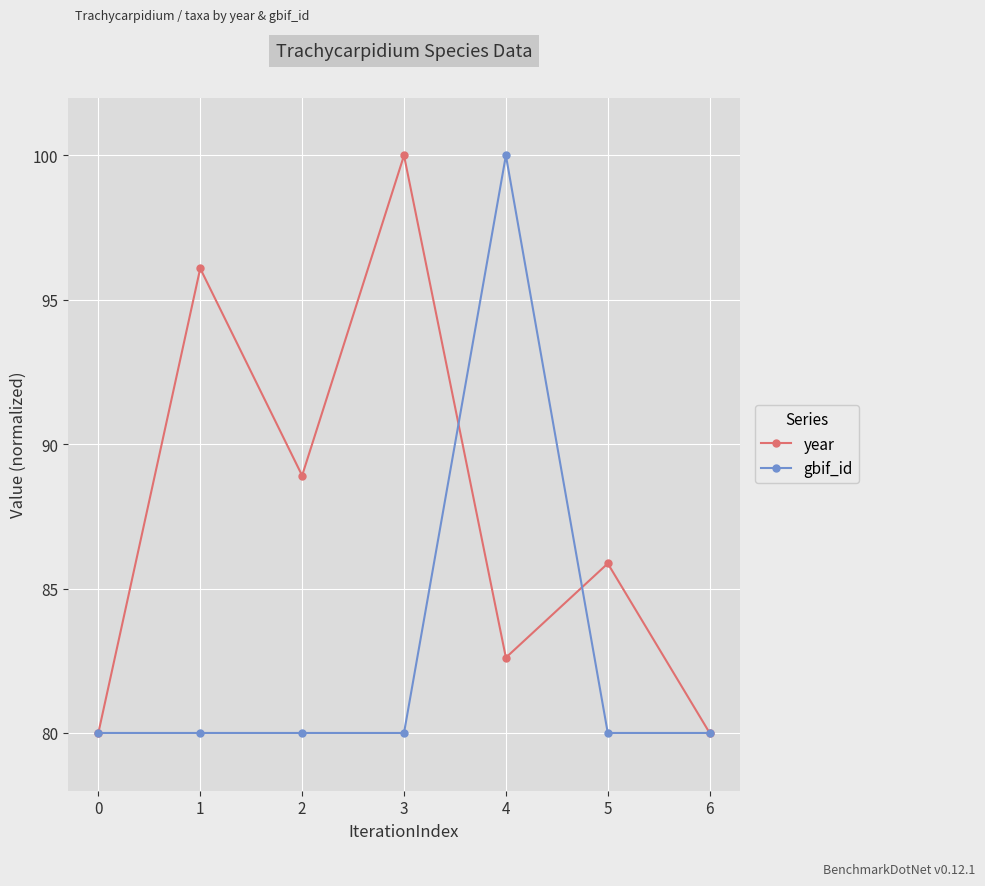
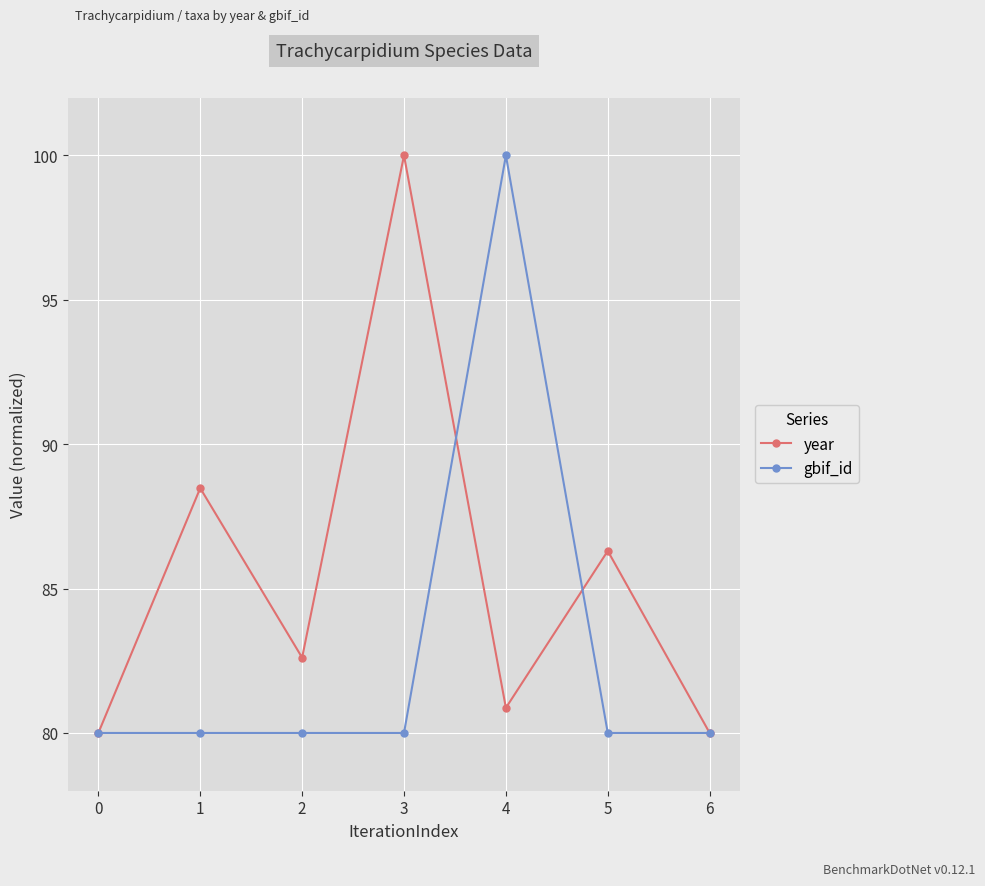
  {
    "year": {
-     "1": 96.1,
-     "2": 88.9,
+     "1": 88.5,
+     "2": 82.6,
      "3": 100.0,
-     "4": 82.6,
-     "5": 85.9
+     "4": 80.9,
+     "5": 86.3
    },
    "gbif_id": {
      "1": 80.0,
      "2": 80.0,
      "3": 80.0,
      "4": 100.0,
      "5": 80.0
    }
  }
